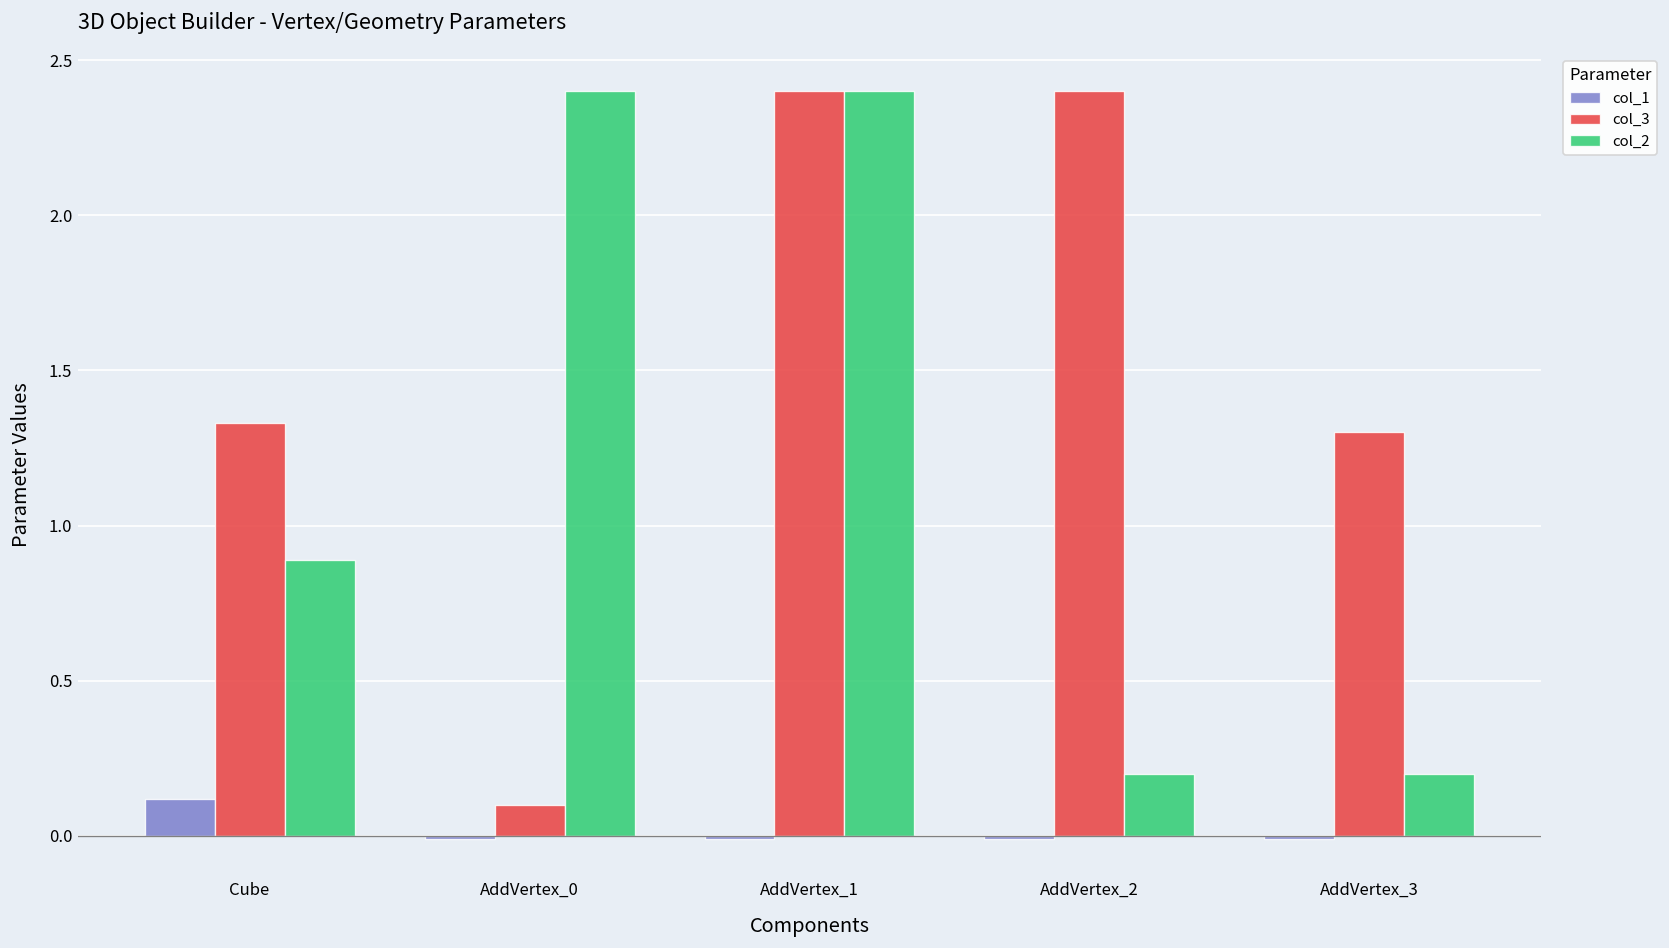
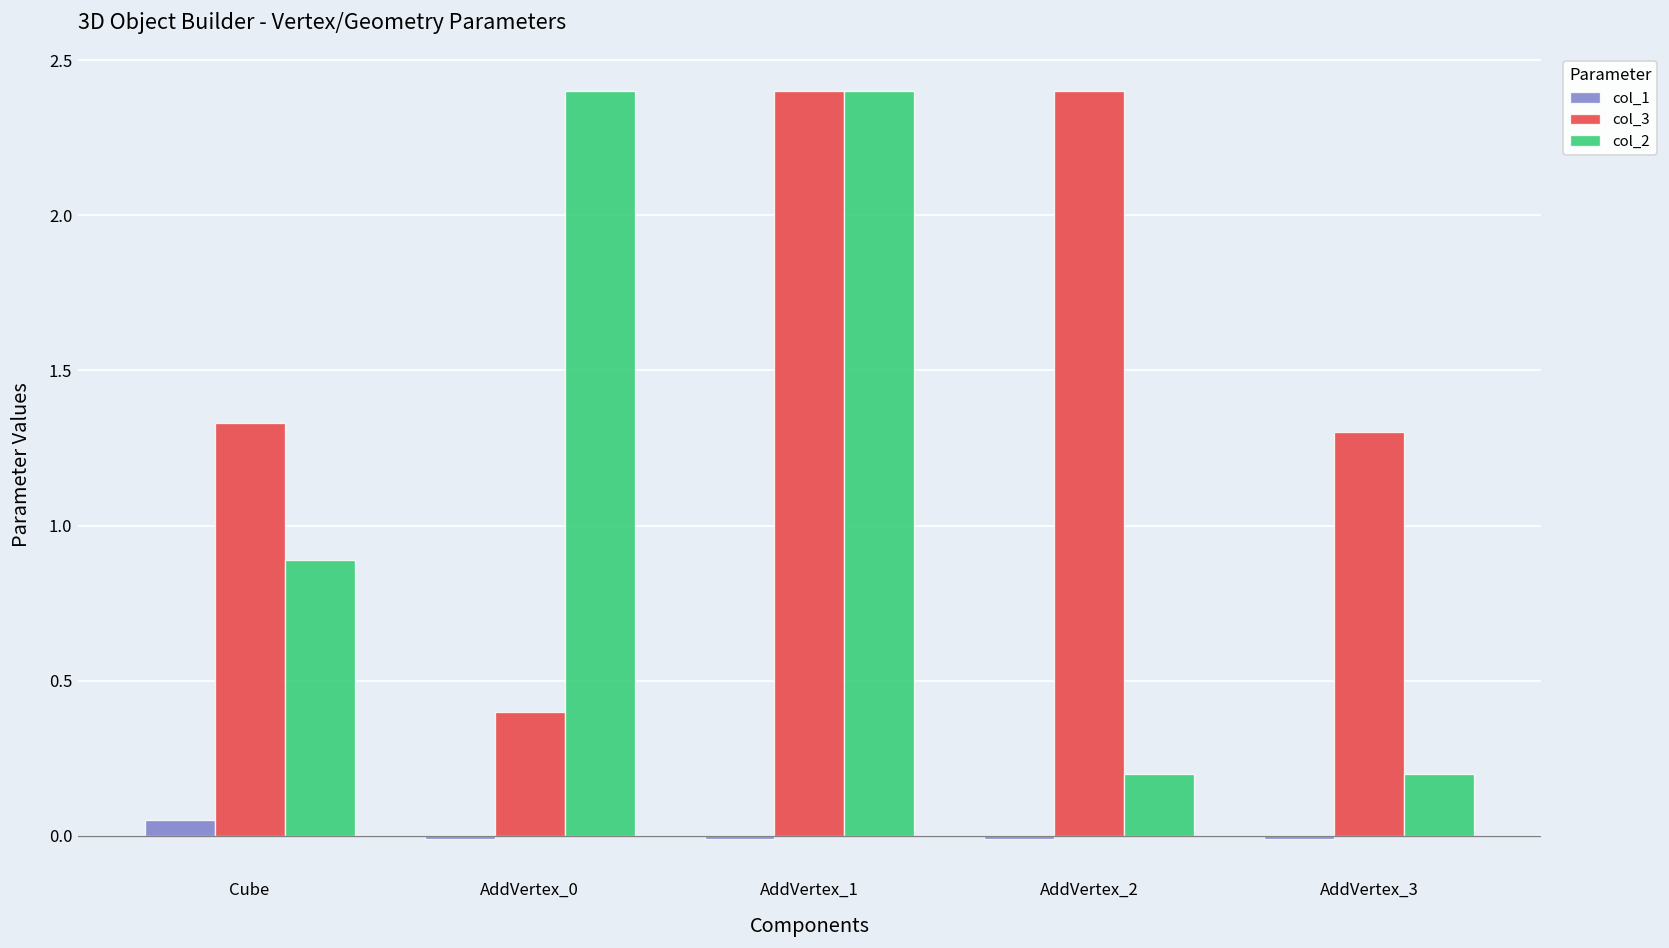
  {
    "col_1": {
-     "Cube": 0.12,
+     "Cube": 0.05,
      "AddVertex_0": -0.01,
      "AddVertex_1": -0.01,
      "AddVertex_2": -0.01,
      "AddVertex_3": -0.01
    },
    "col_3": {
      "Cube": 1.33,
-     "AddVertex_0": 0.1,
+     "AddVertex_0": 0.4,
      "AddVertex_1": 2.4,
      "AddVertex_2": 2.4,
      "AddVertex_3": 1.3
    },
    "col_2": {
      "Cube": 0.89,
      "AddVertex_0": 2.40,
      "AddVertex_1": 2.40,
      "AddVertex_2": 0.20,
      "AddVertex_3": 0.20
    }
  }
